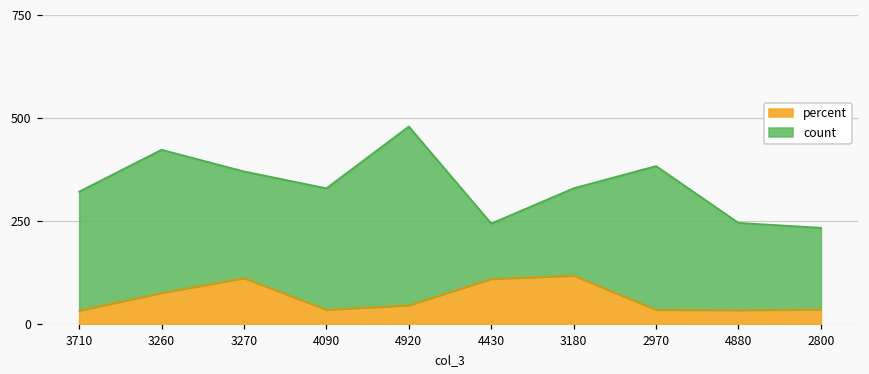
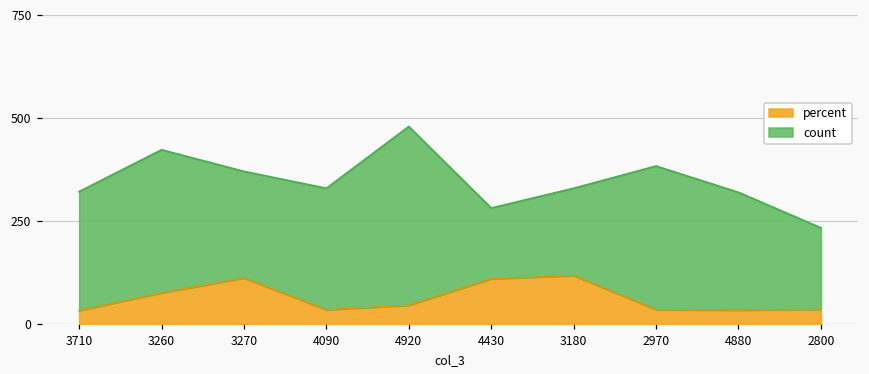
  {
    "count": {
      "3710": 320,
      "3260": 420,
      "3270": 370,
      "4090": 330,
      "4920": 480,
-     "4430": 240,
+     "4430": 280,
      "3180": 330,
      "2970": 380,
-     "4880": 250,
+     "4880": 320,
      "2800": 230
    },
    "percent": {
      "3710": 30,
      "3260": 80,
      "3270": 110,
      "4090": 40,
      "4920": 50,
      "4430": 110,
      "3180": 120,
      "2970": 40,
      "4880": 30,
      "2800": 40
    }
  }
